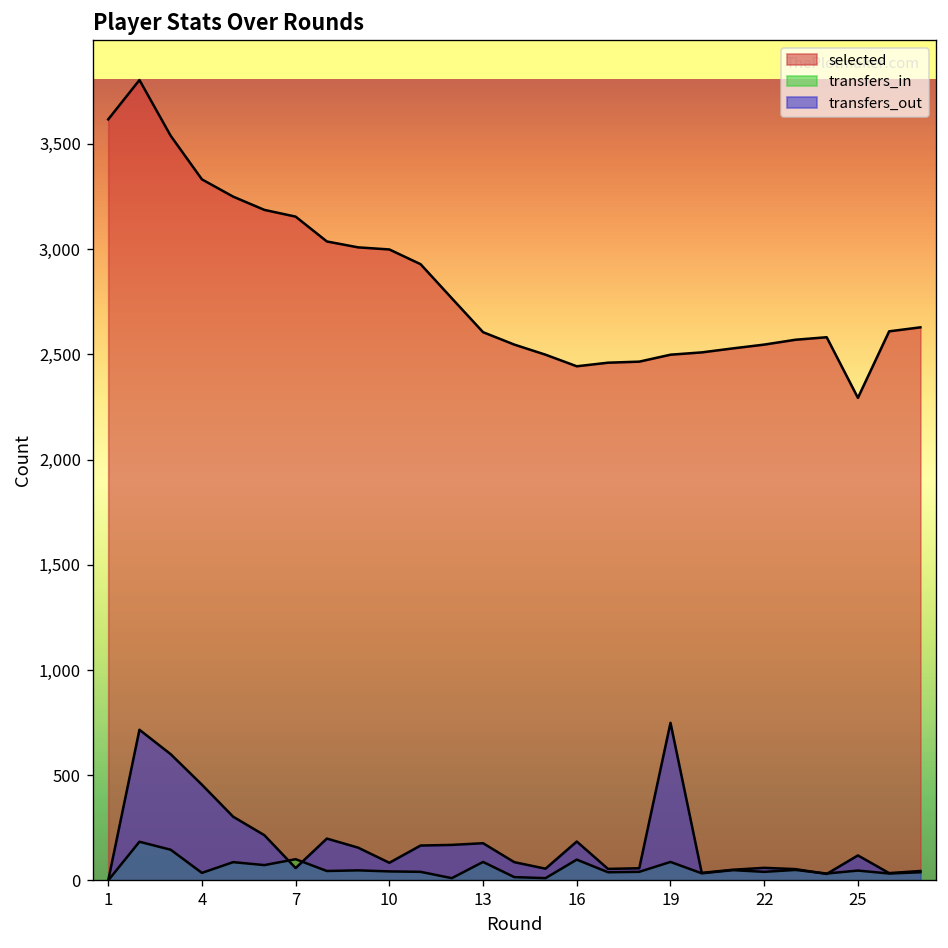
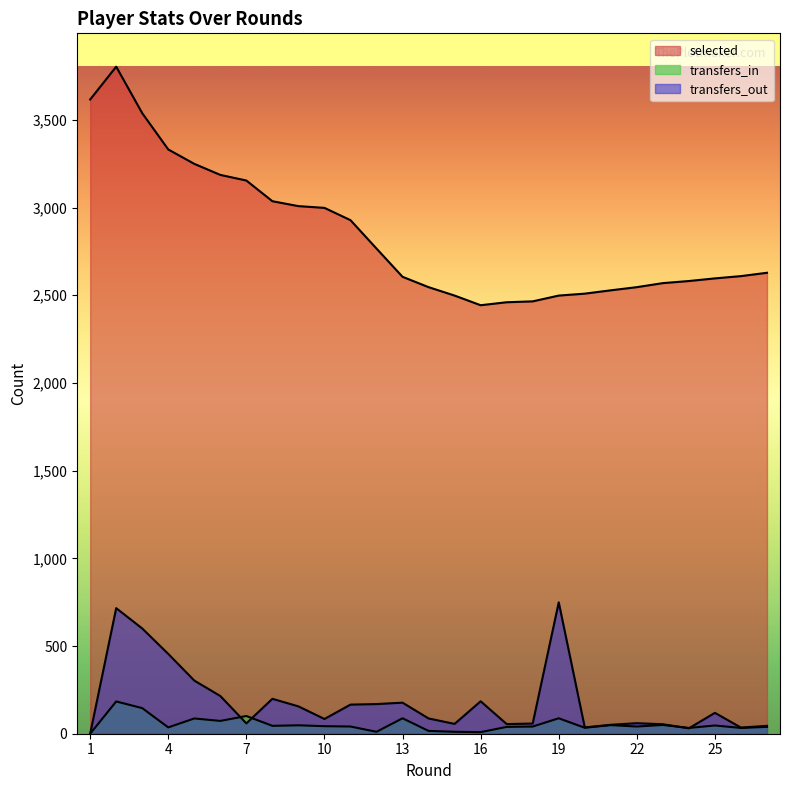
  {
    "selected": {
      "1": "3,620",
      "4": "3,330",
      "7": "3,150",
      "10": "3,000",
      "13": "2,610",
      "16": "2,440",
      "19": "2,500",
      "22": "2,550",
-     "25": "2,290"
+     "25": "2,600"
    },
    "transfers_in": {
      "4": "40",
      "7": "100",
      "10": "40",
      "13": "90",
-     "16": "100",
+     "16": "10",
      "19": "90",
      "22": "40",
      "25": "50"
    },
    "transfers_out": {
      "4": "460",
      "7": "60",
      "10": "80",
      "13": "180",
      "16": "190",
      "19": "750",
      "22": "60",
      "25": "120"
    }
  }
